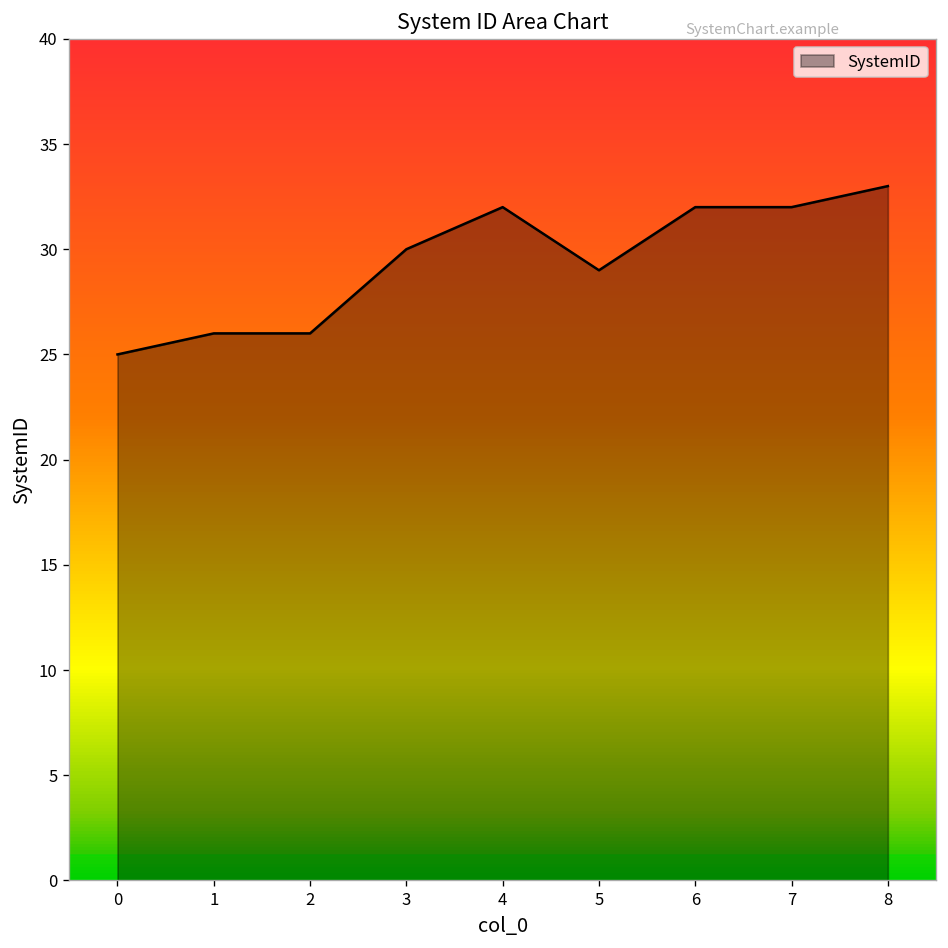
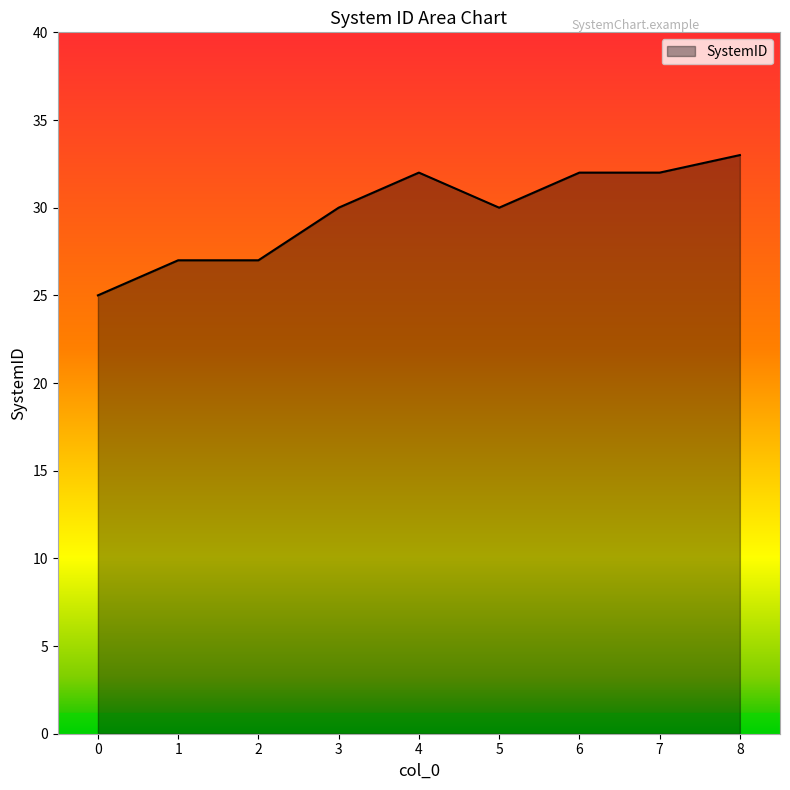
  {
    "0": 25,
-   "1": 26,
-   "2": 26,
+   "1": 27,
+   "2": 27,
    "3": 30,
    "4": 32,
-   "5": 29,
+   "5": 30,
    "6": 32,
    "7": 32,
    "8": 33
  }
